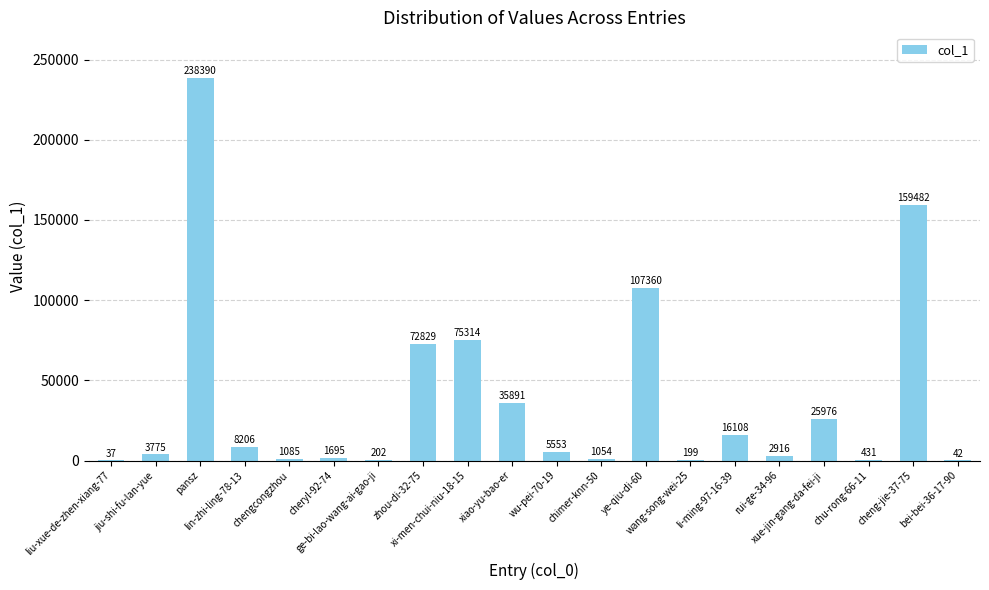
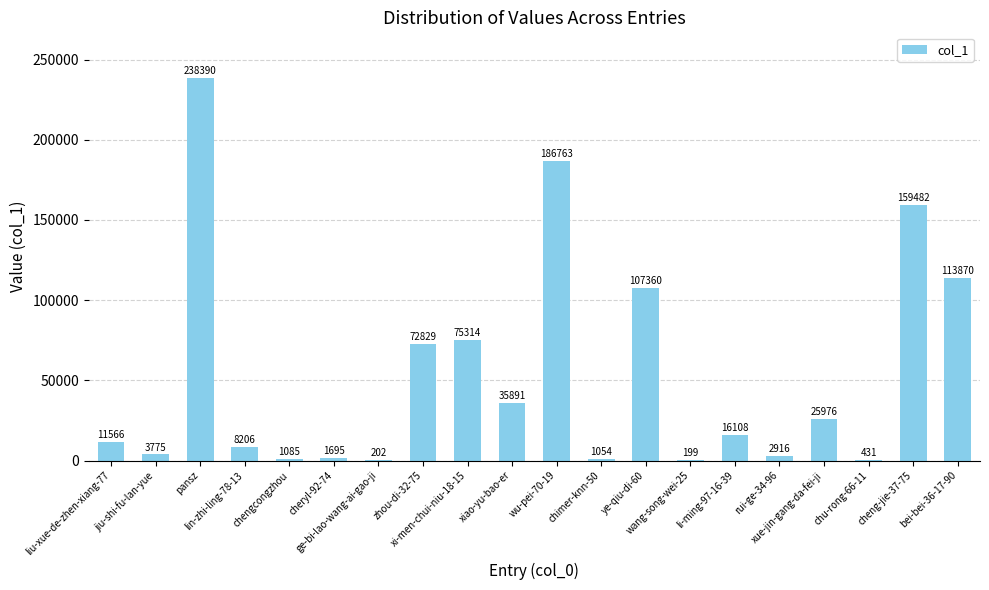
  {
-   "liu-xue-de-zhen-xiang-77": 37,
+   "liu-xue-de-zhen-xiang-77": 11566,
    "jiu-shi-fu-lan-yue": 3775,
    "pansz": 238390,
    "lin-zhi-ling-78-13": 8206,
    "chengcongzhou": 1085,
    "cheryl-92-74": 1695,
    "ge-bi-lao-wang-ai-gao-ji": 202,
    "zhou-di-32-75": 72829,
    "xi-men-chui-niu-18-15": 75314,
    "xiao-yu-bao-er": 35891,
-   "wu-pei-70-19": 5553,
+   "wu-pei-70-19": 186763,
    "chimer-knn-50": 1054,
    "ye-qiu-di-60": 107360,
    "wang-song-wei-25": 199,
    "li-ming-97-16-39": 16108,
    "rui-ge-34-96": 2916,
    "xue-jin-gang-da-fei-ji": 25976,
    "chu-rong-66-11": 431,
    "cheng-jie-37-75": 159482,
-   "bei-bei-36-17-90": 42
+   "bei-bei-36-17-90": 113870
  }
